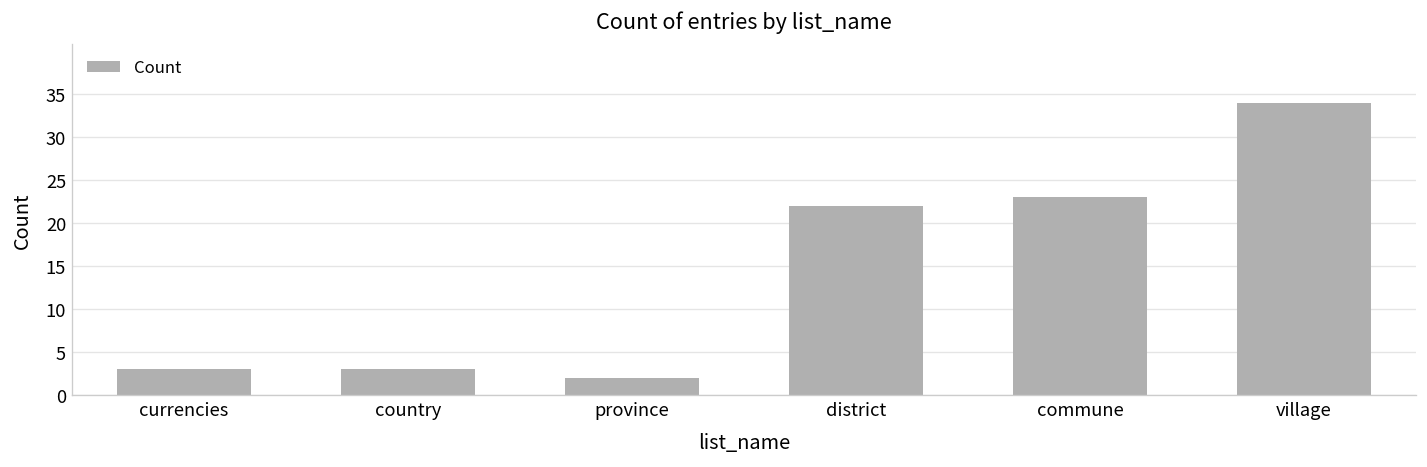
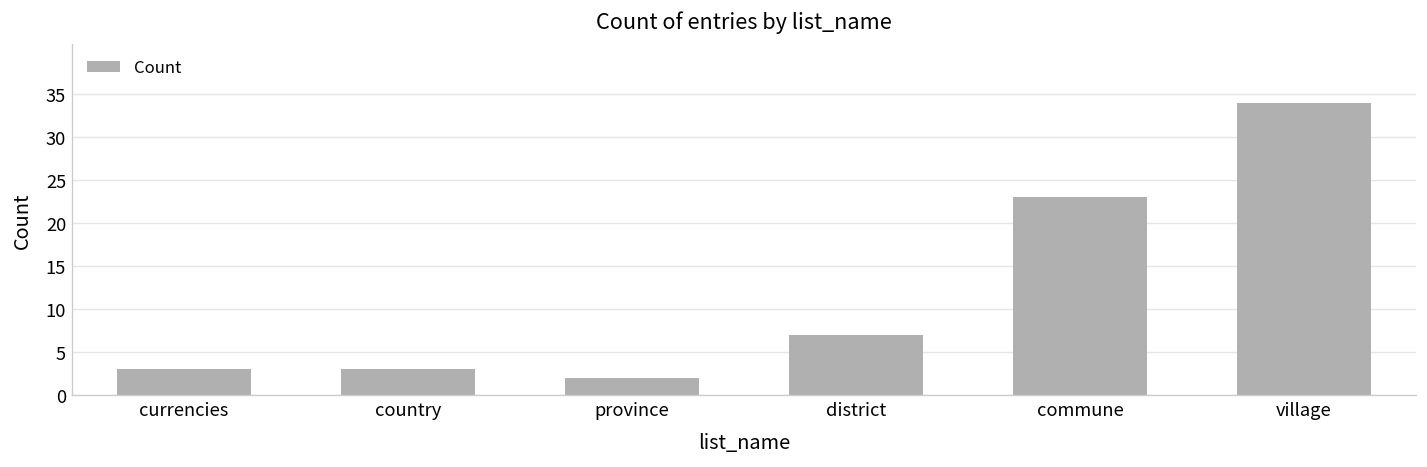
  {
    "currencies": 3,
    "country": 3,
    "province": 2,
-   "district": 22,
+   "district": 7,
    "commune": 23,
    "village": 34
  }
